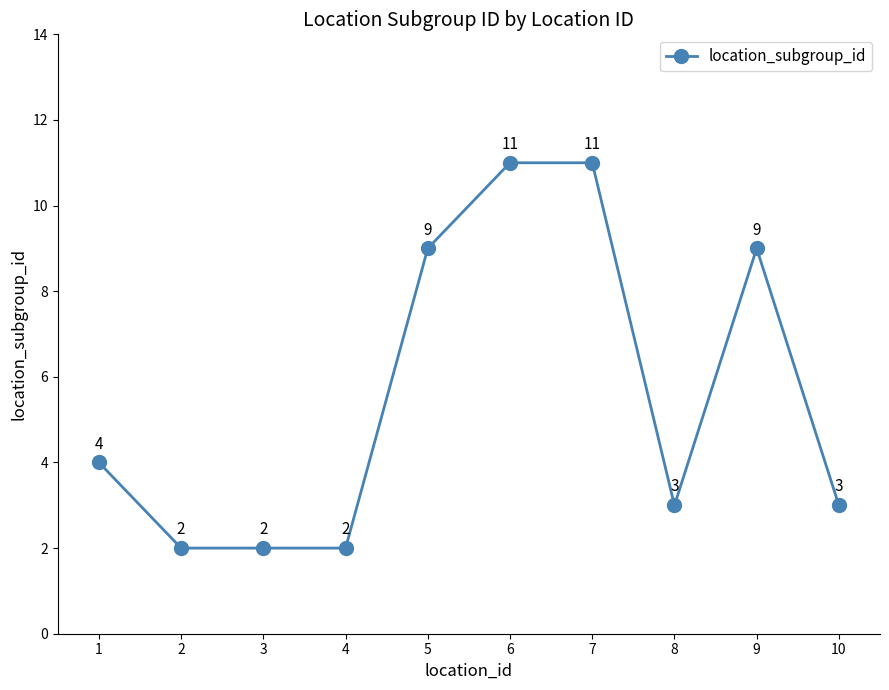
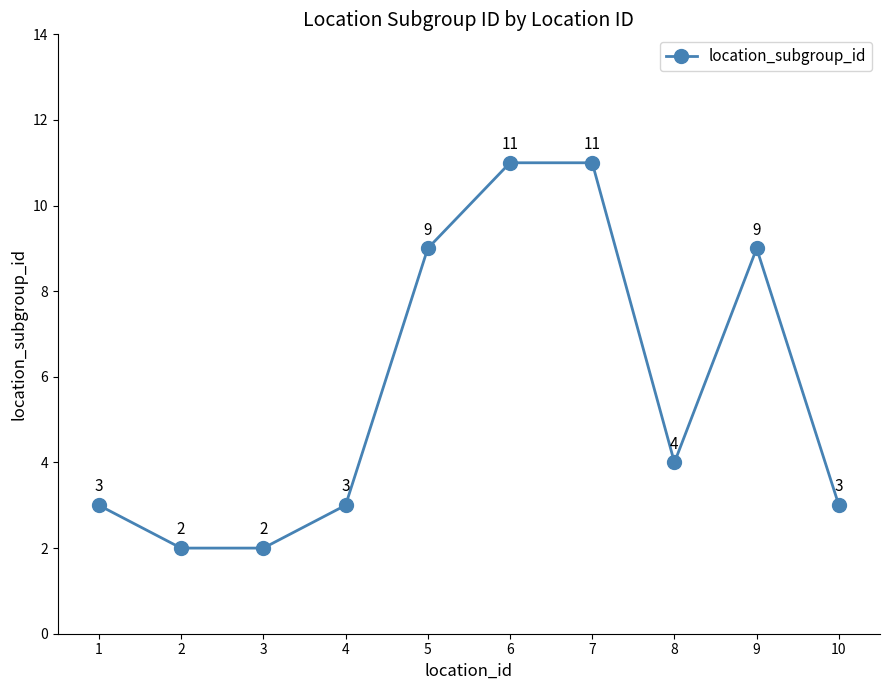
  {
-   "1": 4,
+   "1": 3,
    "2": 2,
    "3": 2,
-   "4": 2,
+   "4": 3,
    "5": 9,
    "6": 11,
    "7": 11,
-   "8": 3,
+   "8": 4,
    "9": 9,
    "10": 3
  }
